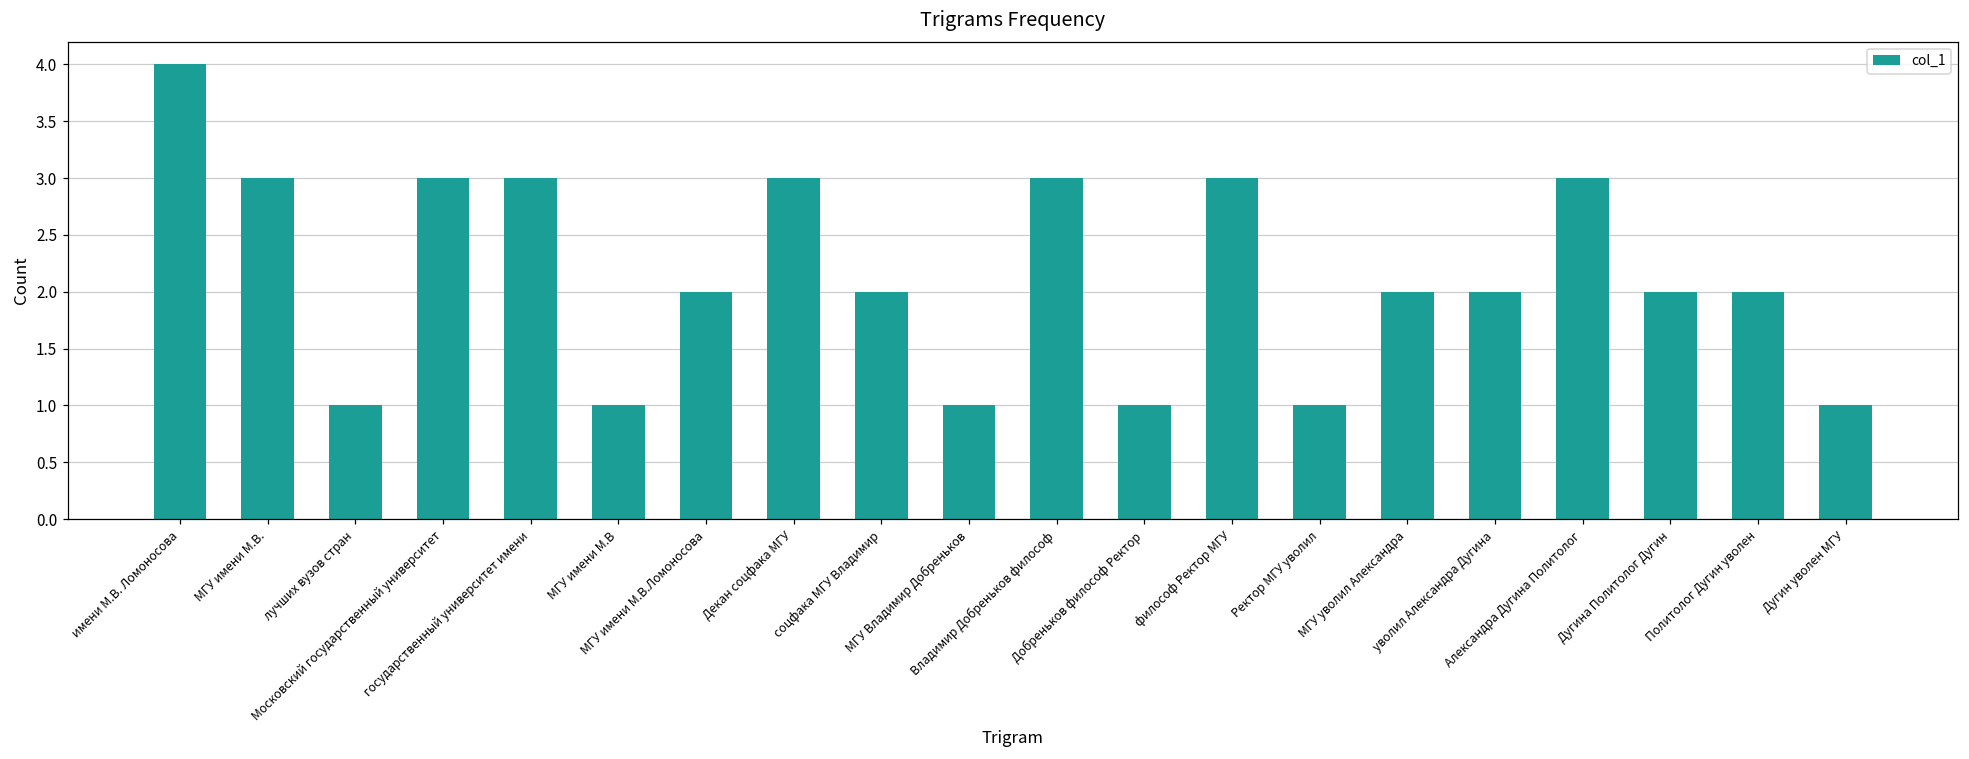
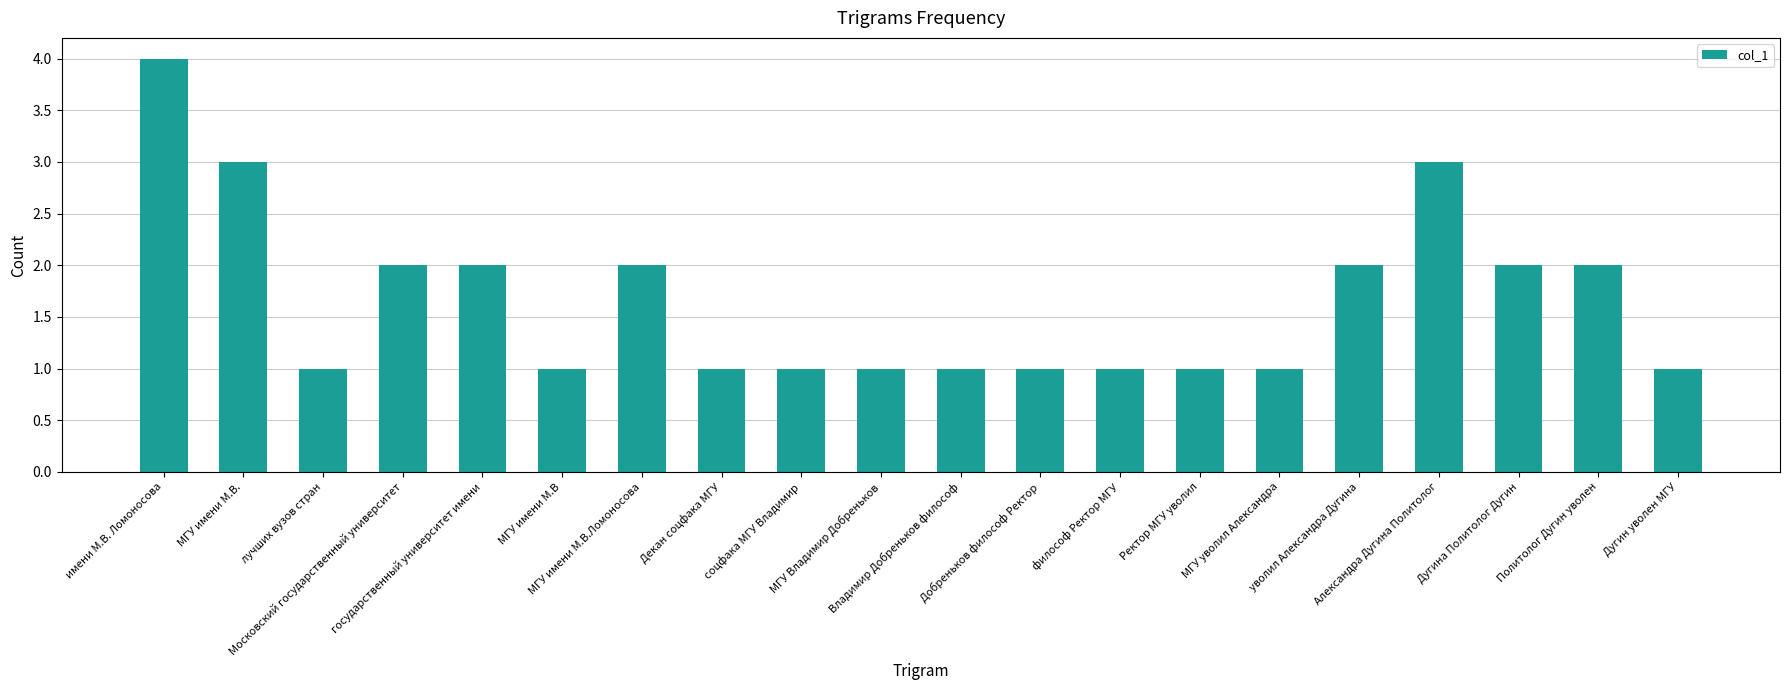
  {
    "имени М.В. Ломоносова": 4,
    "МГУ имени М.В.": 3,
    "лучших вузов стран": 1,
-   "Московский государственный университет": 3,
-   "государственный университет имени": 3,
+   "Московский государственный университет": 2,
+   "государственный университет имени": 2,
    "МГУ имени М.В": 1,
    "МГУ имени М.В.Ломоносова": 2,
-   "Декан соцфака МГУ": 3,
-   "соцфака МГУ Владимир": 2,
+   "Декан соцфака МГУ": 1,
+   "соцфака МГУ Владимир": 1,
    "МГУ Владимир Добреньков": 1,
-   "Владимир Добреньков философ": 3,
+   "Владимир Добреньков философ": 1,
    "Добреньков философ Ректор": 1,
-   "философ Ректор МГУ": 3,
+   "философ Ректор МГУ": 1,
    "Ректор МГУ уволил": 1,
-   "МГУ уволил Александра": 2,
+   "МГУ уволил Александра": 1,
    "уволил Александра Дугина": 2,
    "Александра Дугина Политолог": 3,
    "Дугина Политолог Дугин": 2,
    "Политолог Дугин уволен": 2,
    "Дугин уволен МГУ": 1
  }
